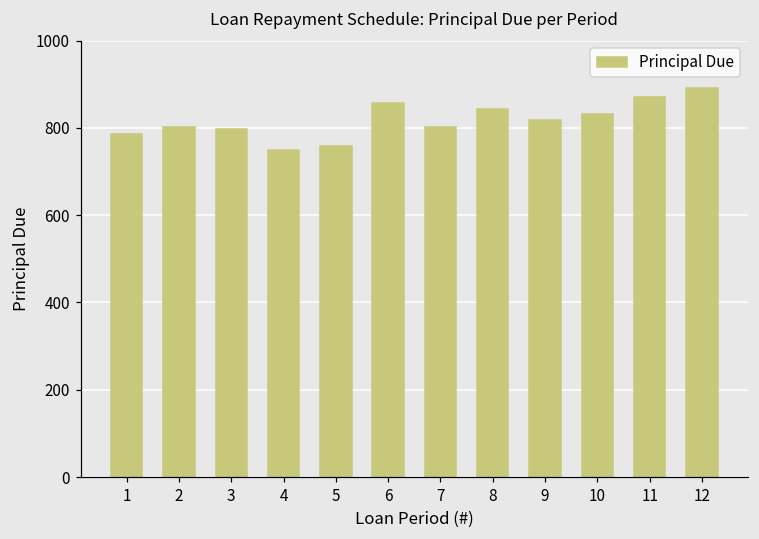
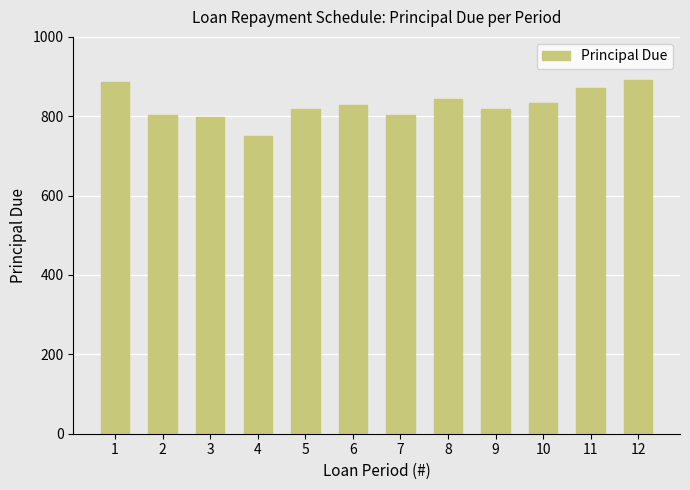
  {
-   "1": 790,
+   "1": 890,
    "2": 800,
    "3": 800,
    "4": 750,
-   "5": 760,
-   "6": 860,
+   "5": 820,
+   "6": 830,
    "7": 800,
    "8": 840,
    "9": 820,
    "10": 830,
    "11": 870,
    "12": 890
  }
